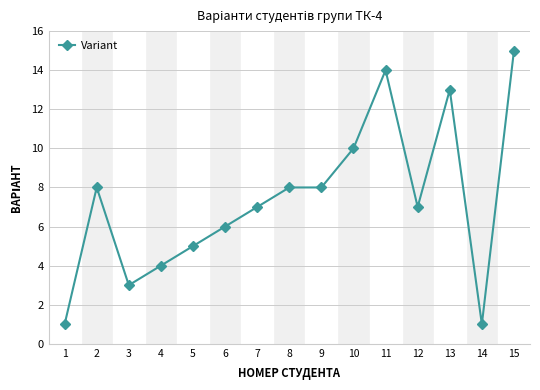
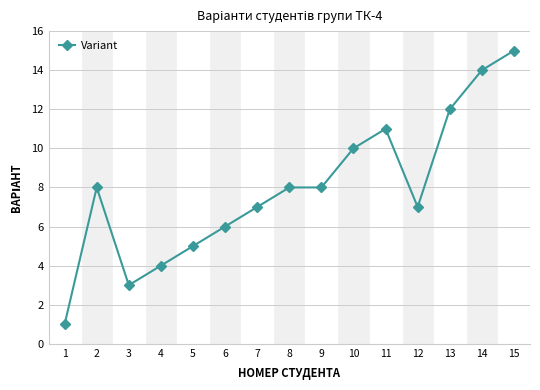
  {
    "1": 1,
    "2": 8,
    "3": 3,
    "4": 4,
    "5": 5,
    "6": 6,
    "7": 7,
    "8": 8,
    "9": 8,
    "10": 10,
-   "11": 14,
+   "11": 11,
    "12": 7,
-   "13": 13,
-   "14": 1,
+   "13": 12,
+   "14": 14,
    "15": 15
  }
